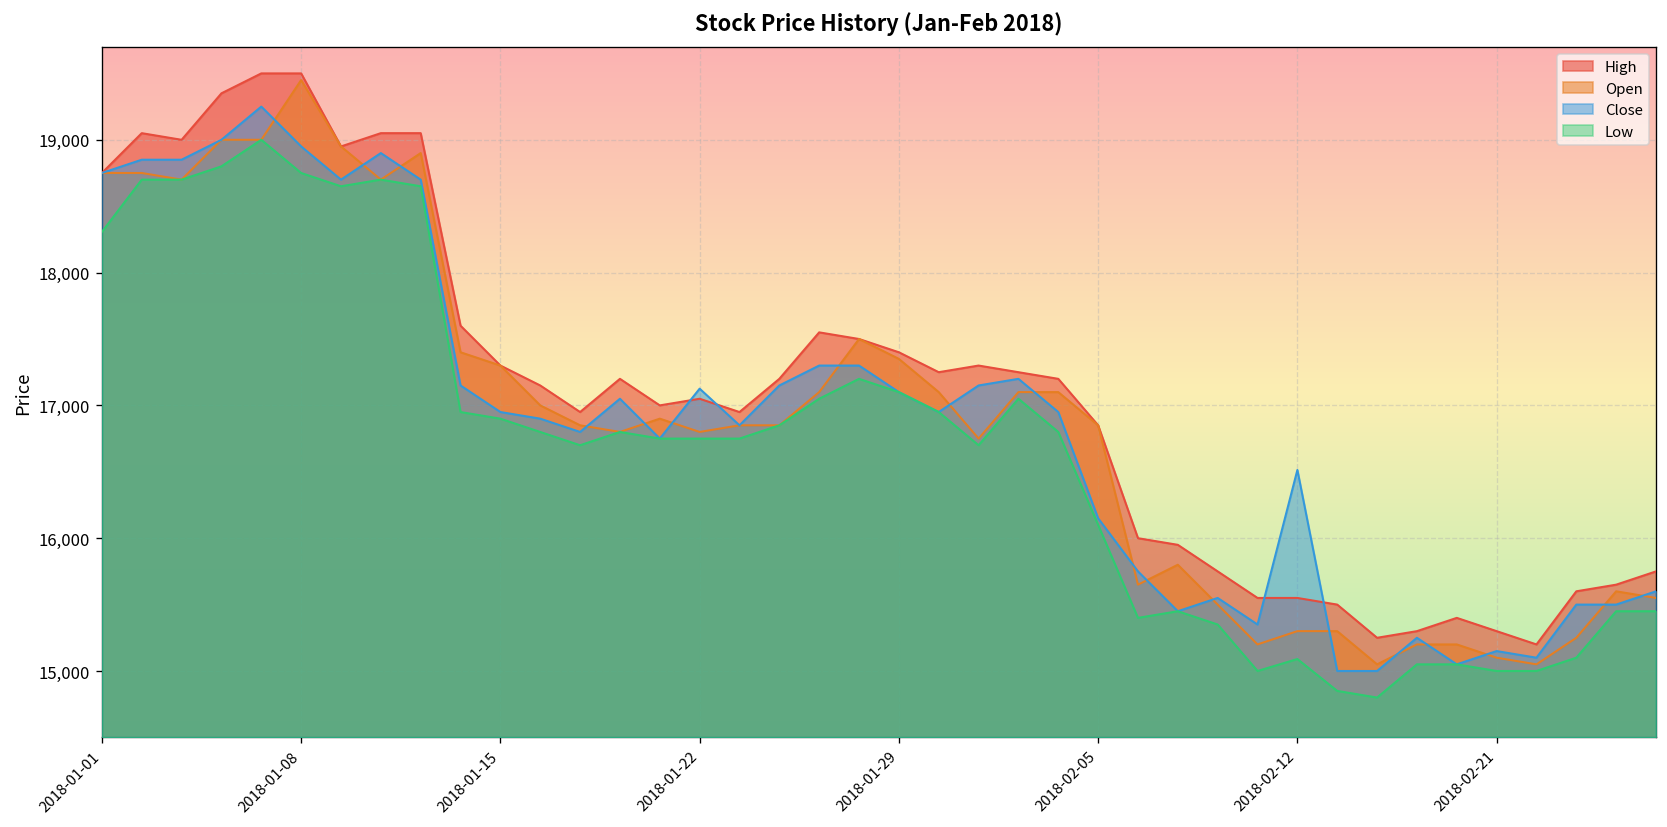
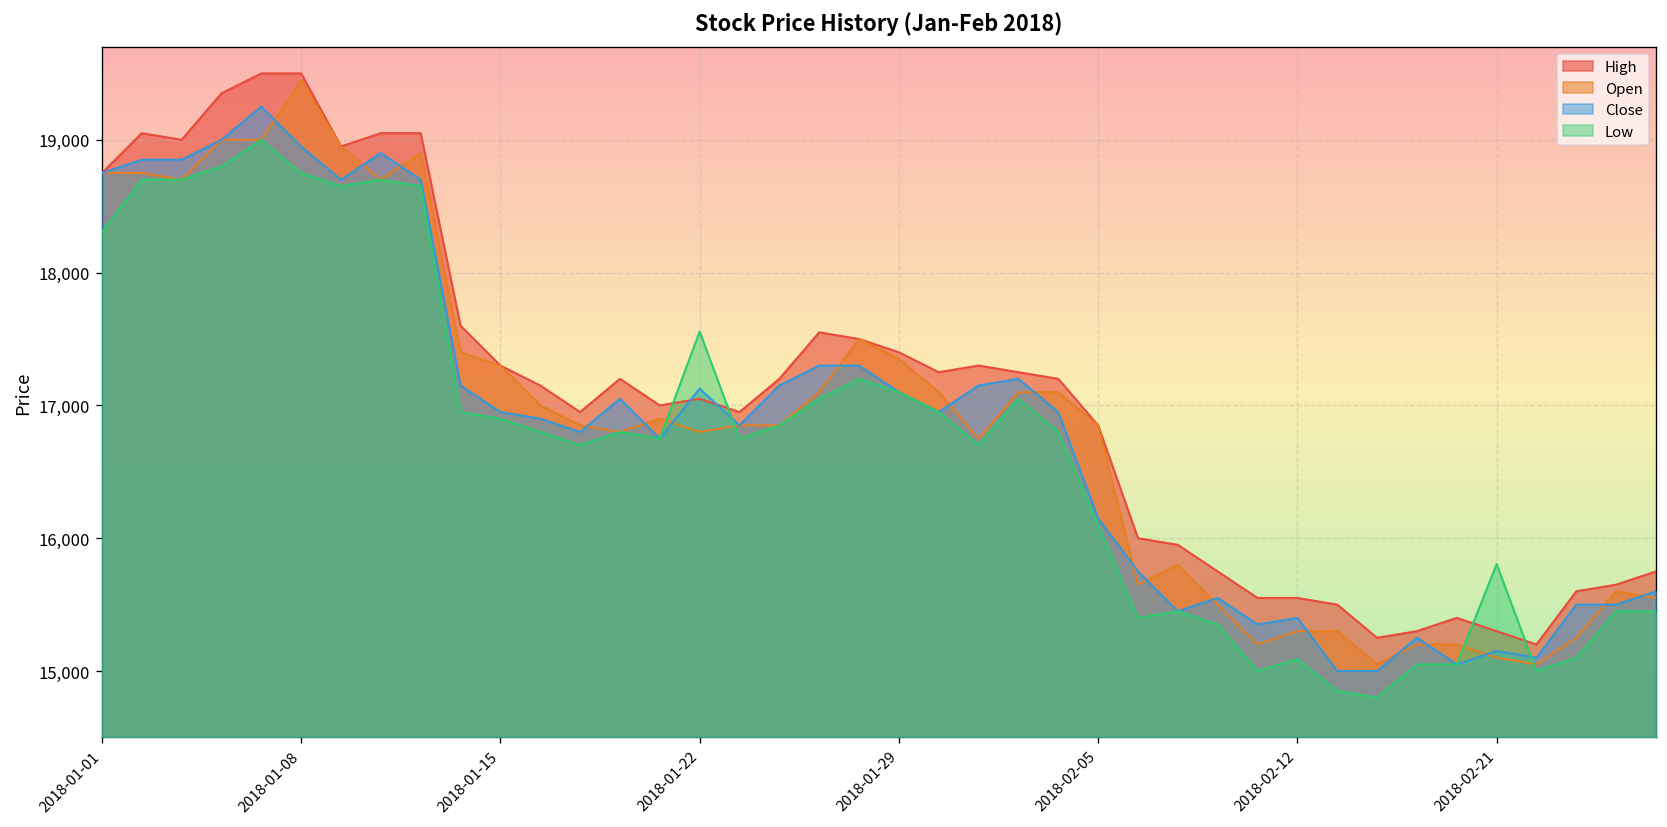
  {
    "Close": {
      "2018-01-08": "18,950",
      "2018-01-15": "16,950",
      "2018-01-22": "17,130",
      "2018-02-05": "16,150",
-     "2018-02-12": "16,510",
+     "2018-02-12": "15,400",
      "2018-02-21": "15,150"
    },
    "Low": {
      "2018-01-01": "18,310",
      "2018-01-08": "18,750",
      "2018-01-15": "16,900",
-     "2018-01-22": "16,750",
+     "2018-01-22": "17,560",
      "2018-02-05": "16,100",
      "2018-02-12": "15,090",
-     "2018-02-21": "15,000"
+     "2018-02-21": "15,810"
    }
  }
